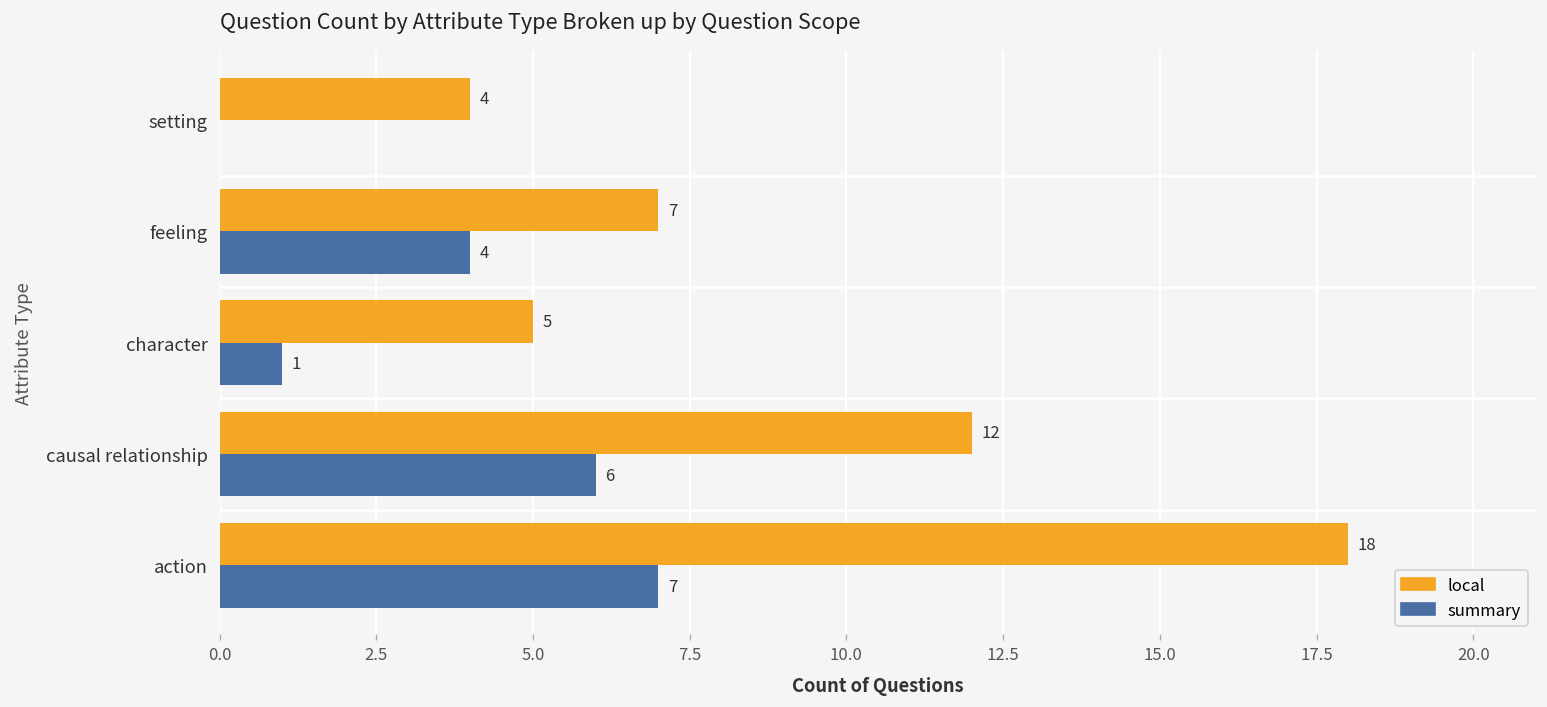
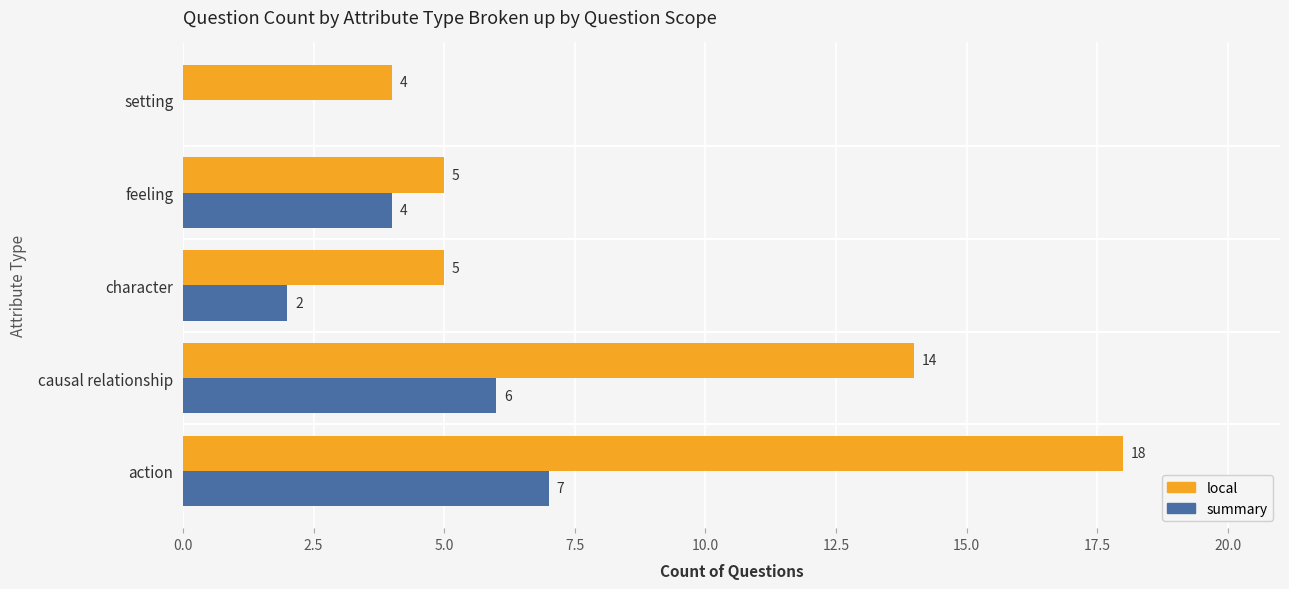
  {
    "local": {
      "setting": 4,
-     "feeling": 7,
+     "feeling": 5,
      "character": 5,
-     "causal relationship": 12,
+     "causal relationship": 14,
      "action": 18
    },
    "summary": {
      "feeling": 4,
-     "character": 1,
+     "character": 2,
      "causal relationship": 6,
      "action": 7
    }
  }
